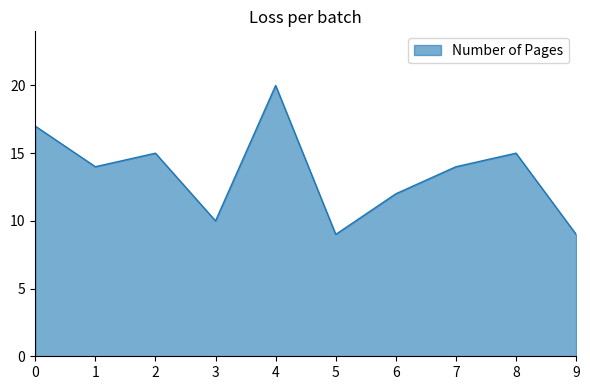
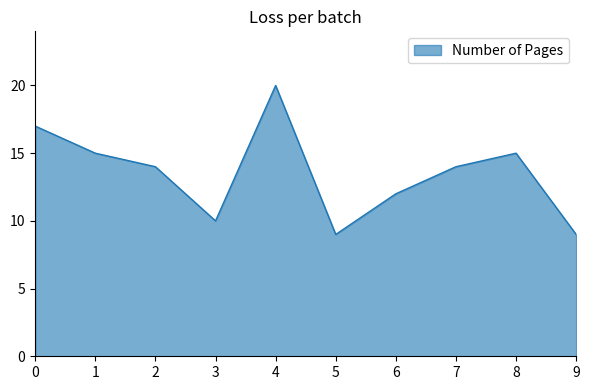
  {
    "0": 17,
-   "1": 14,
-   "2": 15,
+   "1": 15,
+   "2": 14,
    "3": 10,
    "4": 20,
    "5": 9,
    "6": 12,
    "7": 14,
    "8": 15,
    "9": 9
  }
